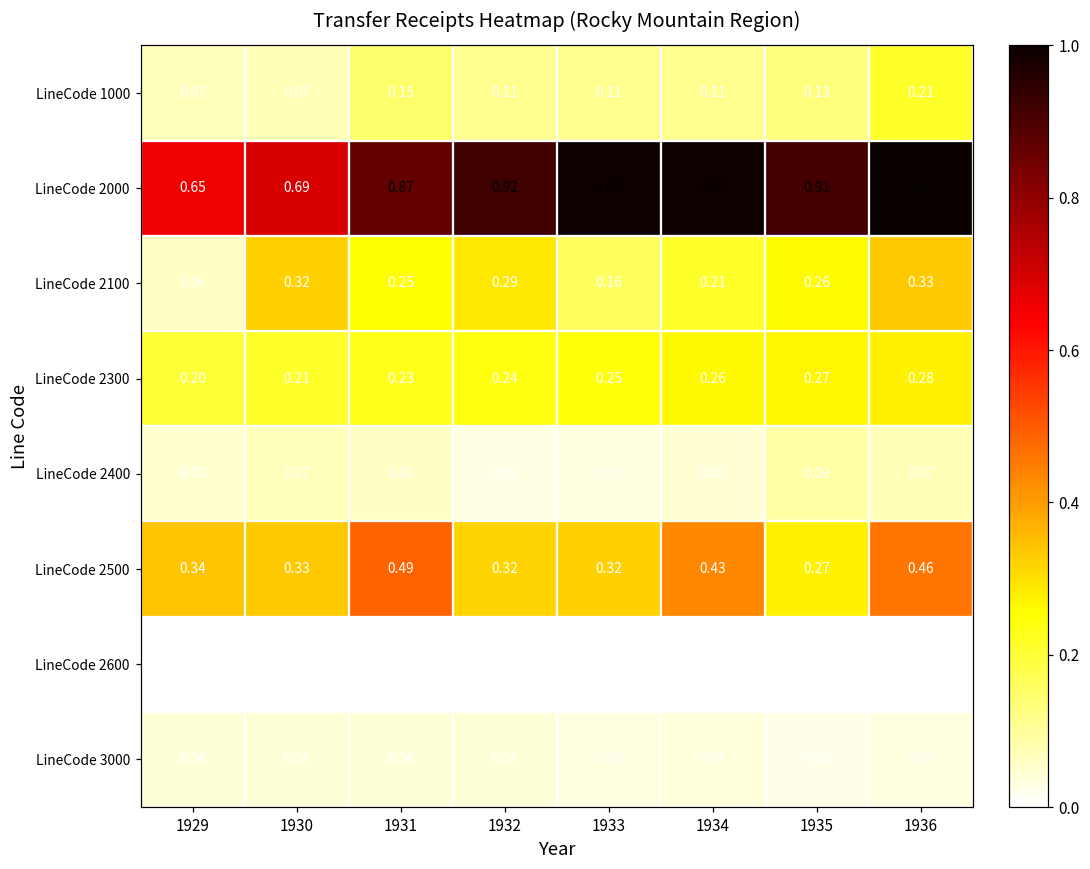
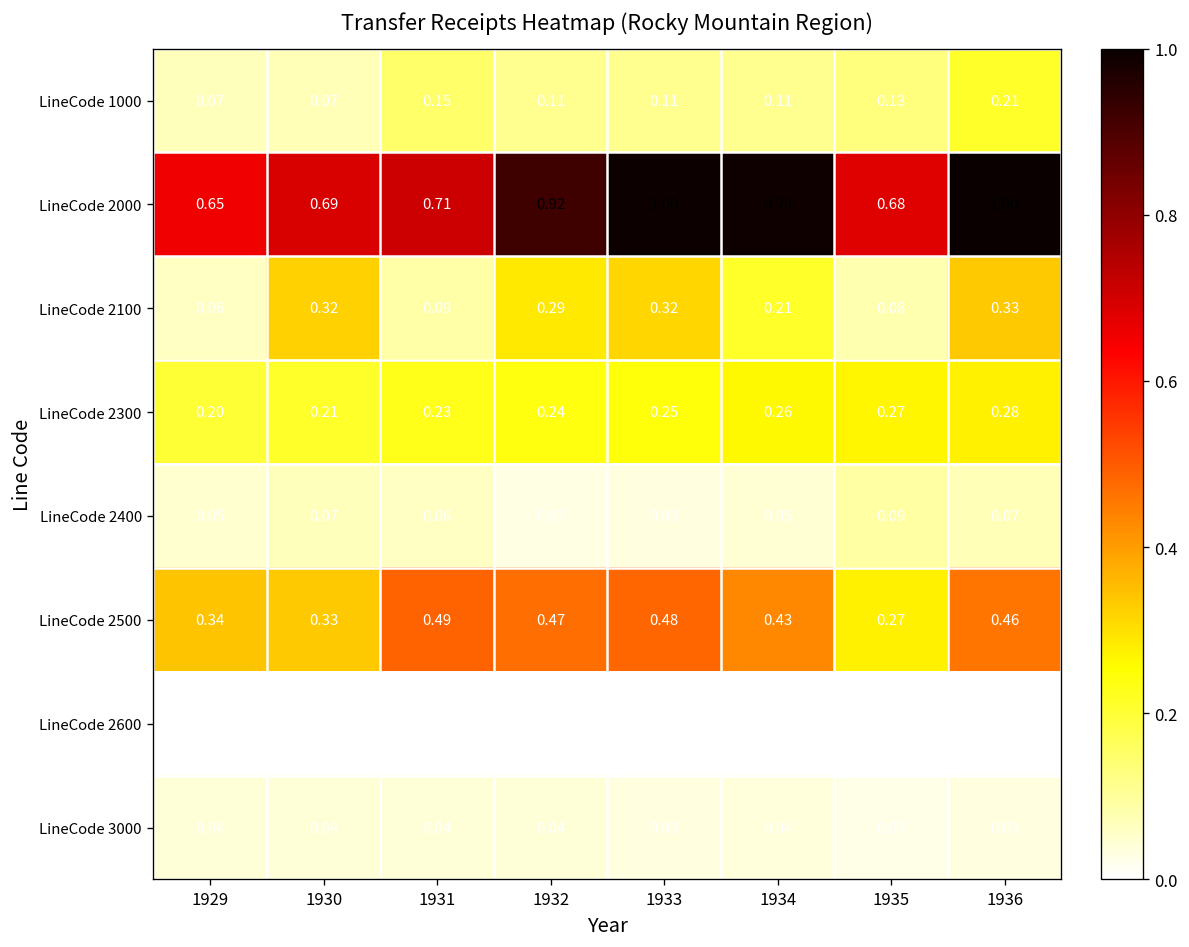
  {
    "LineCode 1000": {
      "1929": 0.07,
      "1930": 0.07,
      "1931": 0.15,
      "1932": 0.11,
      "1933": 0.11,
      "1934": 0.11,
      "1935": 0.13,
      "1936": 0.21
    },
    "LineCode 2000": {
      "1929": 0.65,
      "1930": 0.69,
-     "1931": 0.87,
+     "1931": 0.71,
      "1932": 0.92,
-     "1935": 0.91
+     "1935": 0.68
    },
    "LineCode 2100": {
      "1929": 0.06,
      "1930": 0.32,
-     "1931": 0.25,
+     "1931": 0.09,
      "1932": 0.29,
-     "1933": 0.16,
+     "1933": 0.32,
      "1934": 0.21,
-     "1935": 0.26,
+     "1935": 0.08,
      "1936": 0.33
    },
    "LineCode 2300": {
      "1929": 0.20,
      "1930": 0.21,
      "1931": 0.23,
      "1932": 0.24,
      "1933": 0.25,
      "1934": 0.26,
      "1935": 0.27,
      "1936": 0.28
    },
    "LineCode 2400": {
      "1929": 0.05,
      "1930": 0.07,
      "1931": 0.06,
      "1935": 0.09,
      "1936": 0.07
    },
    "LineCode 2500": {
      "1929": 0.34,
      "1930": 0.33,
      "1931": 0.49,
-     "1932": 0.32,
-     "1933": 0.32,
+     "1932": 0.47,
+     "1933": 0.48,
      "1934": 0.43,
      "1935": 0.27,
      "1936": 0.46
    }
  }
